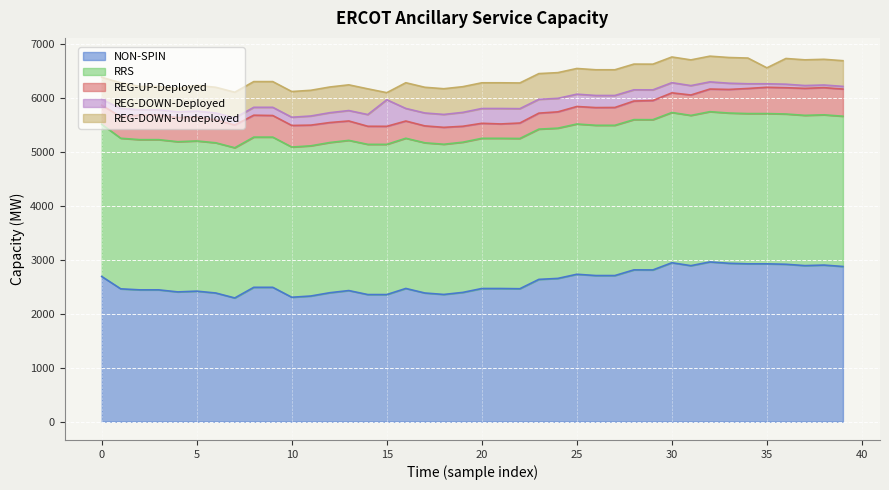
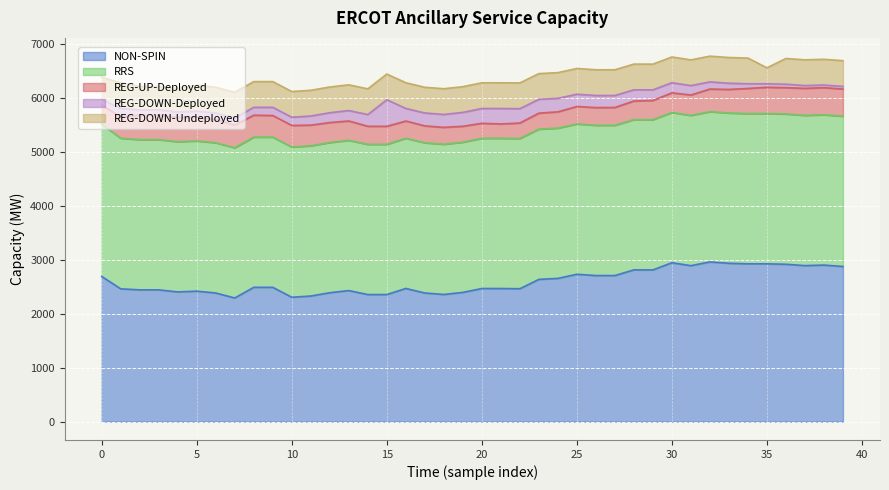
  {
    "NON-SPIN": {
      "0": 2700,
      "5": 2400,
      "10": 2300,
      "15": 2400,
      "20": 2500,
      "25": 2700,
      "30": 2900,
      "35": 2900
    },
    "RRS": {
      "5": 2800,
      "10": 2800,
      "15": 2800,
      "20": 2800,
      "25": 2800,
      "30": 2800,
      "35": 2800
    },
    "REG-UP-Deployed": {
      "10": 400,
      "15": 300,
      "20": 300,
      "25": 300,
      "30": 400,
      "35": 500
    },
    "REG-DOWN-Deployed": {
      "10": 200,
      "15": 500,
      "20": 300,
      "25": 200,
      "30": 200,
      "35": 100
    },
    "REG-DOWN-Undeployed": {
      "10": 500,
-     "15": 100,
+     "15": 500,
      "20": 500,
      "25": 500,
      "30": 500,
      "35": 300
    }
  }
